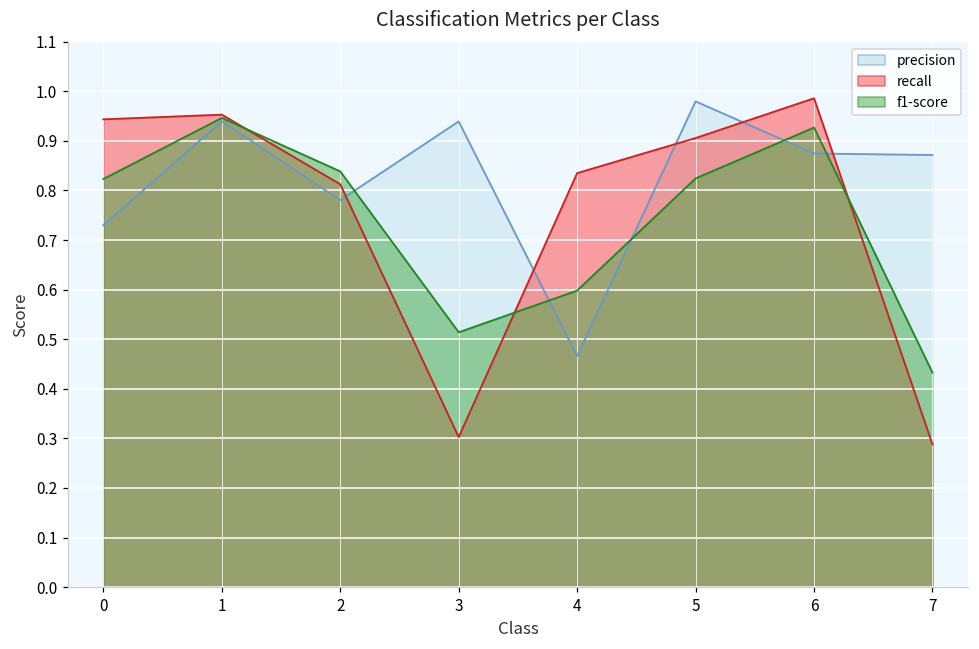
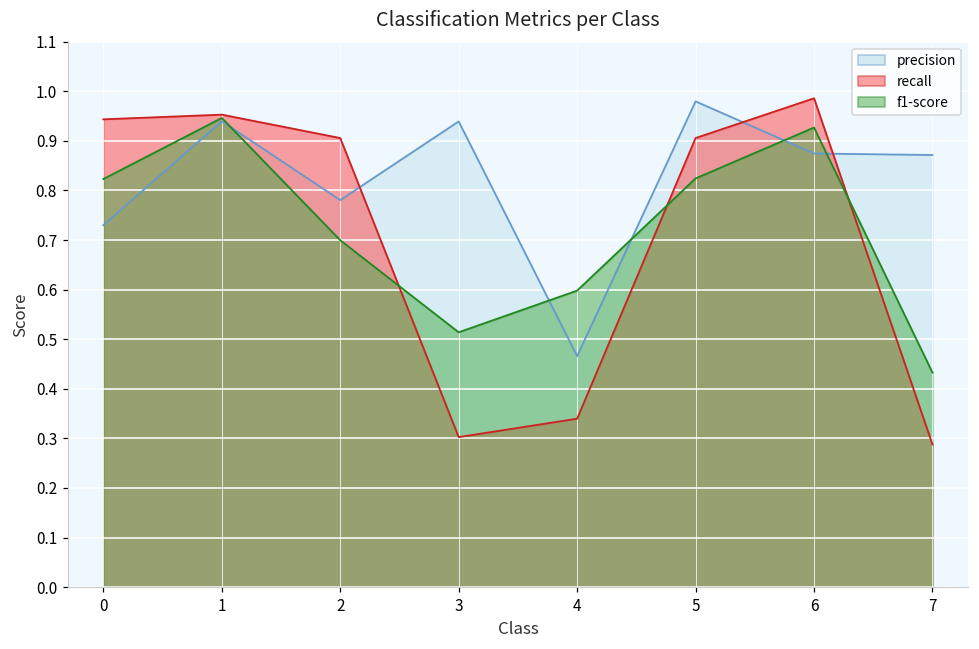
  {
    "precision": {
      "0": 0.73,
      "1": 0.94,
      "2": 0.78,
      "3": 0.94,
      "4": 0.47,
      "5": 0.98,
      "6": 0.87,
      "7": 0.87
    },
    "recall": {
      "0": 0.94,
      "1": 0.95,
-     "2": 0.81,
+     "2": 0.91,
      "3": 0.30,
-     "4": 0.83,
+     "4": 0.34,
      "5": 0.91,
      "6": 0.99,
      "7": 0.29
    },
    "f1-score": {
      "0": 0.82,
      "1": 0.95,
-     "2": 0.84,
+     "2": 0.70,
      "3": 0.51,
      "4": 0.60,
      "5": 0.82,
      "6": 0.93,
      "7": 0.43
    }
  }
